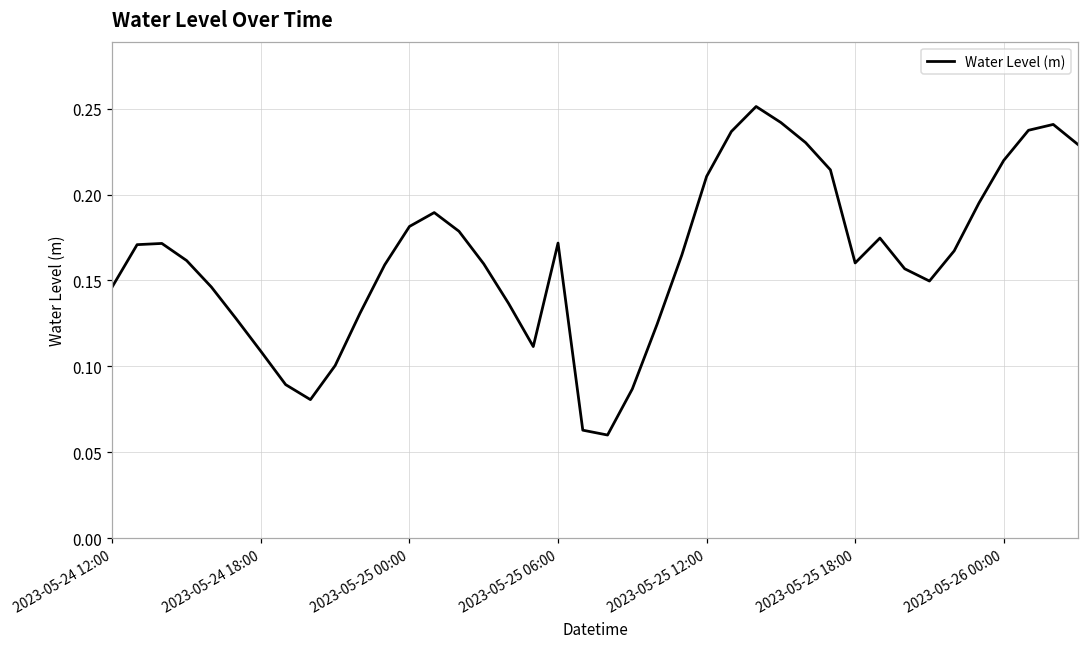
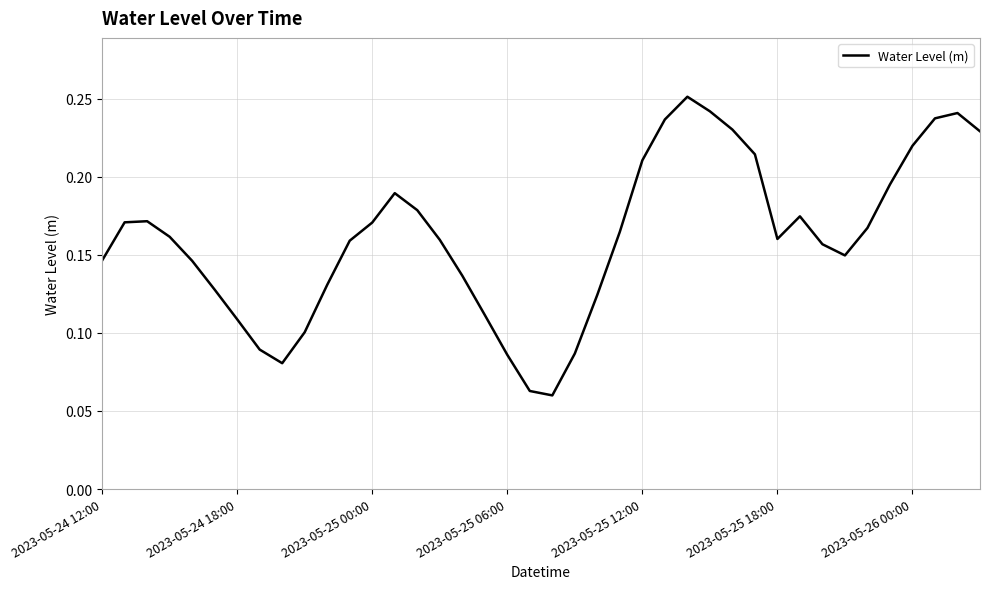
  {
    "2023-05-24 12:00": 0.146,
    "2023-05-24 18:00": 0.109,
-   "2023-05-25 00:00": 0.181,
-   "2023-05-25 06:00": 0.172,
+   "2023-05-25 00:00": 0.171,
+   "2023-05-25 06:00": 0.086,
    "2023-05-25 12:00": 0.211,
    "2023-05-25 18:00": 0.160,
    "2023-05-26 00:00": 0.220
  }
